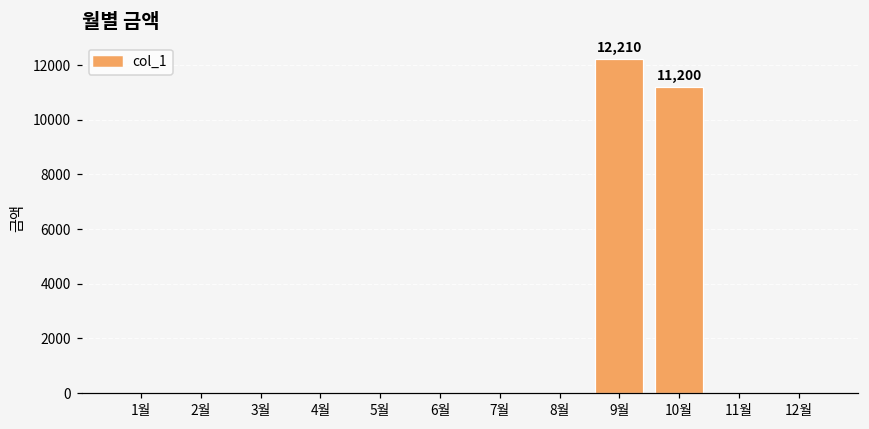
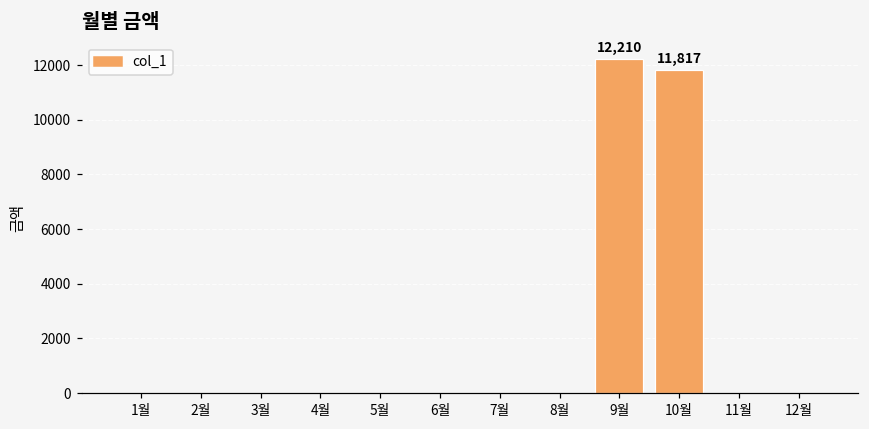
  {
    "9월": "12,210",
-   "10월": "11,200"
+   "10월": "11,817"
  }
